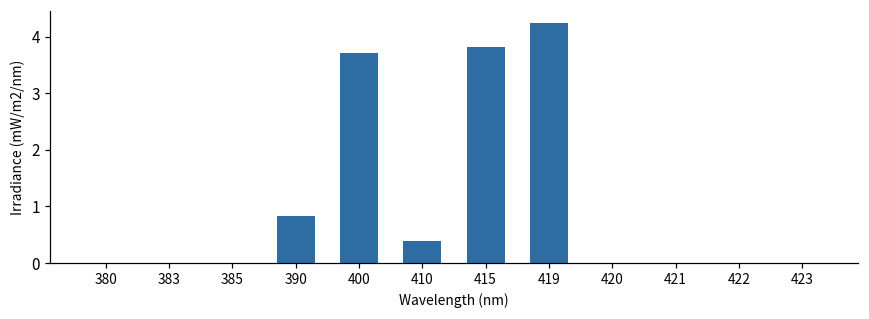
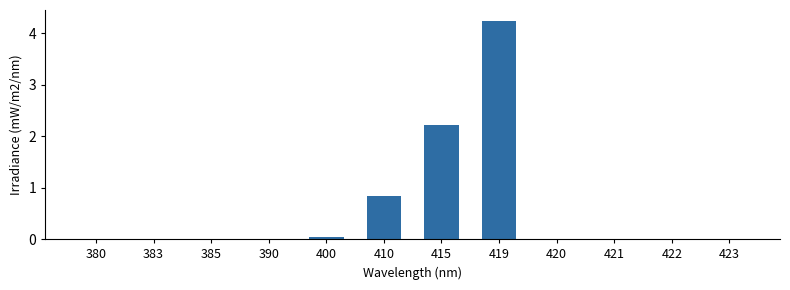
  {
    "380": 0.0,
    "383": 0.0,
    "385": 0.0,
-   "390": 0.8,
-   "400": 3.7,
-   "410": 0.4,
-   "415": 3.8,
+   "390": 0.0,
+   "400": 0.0,
+   "410": 0.8,
+   "415": 2.2,
    "419": 4.2,
    "420": 0.0,
    "421": 0.0,
    "422": 0.0,
    "423": 0.0
  }
